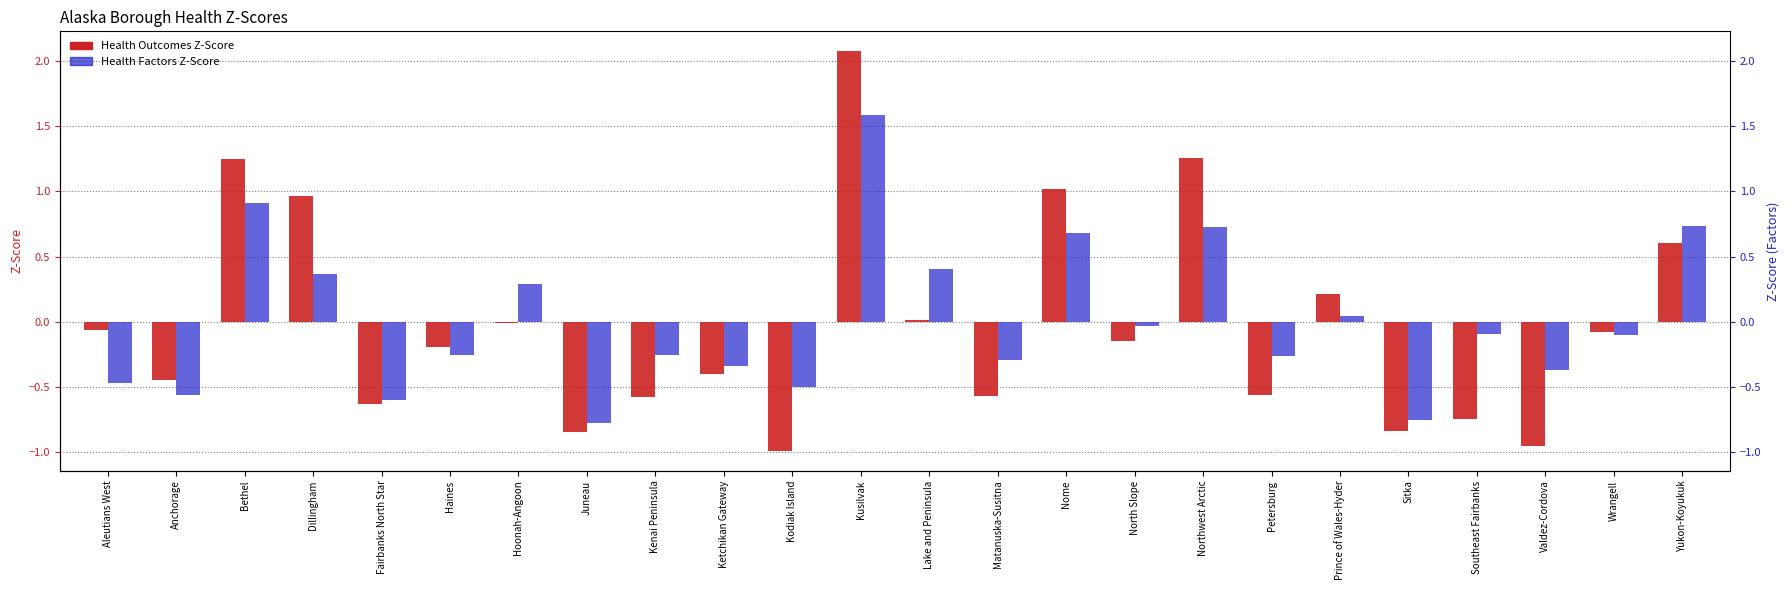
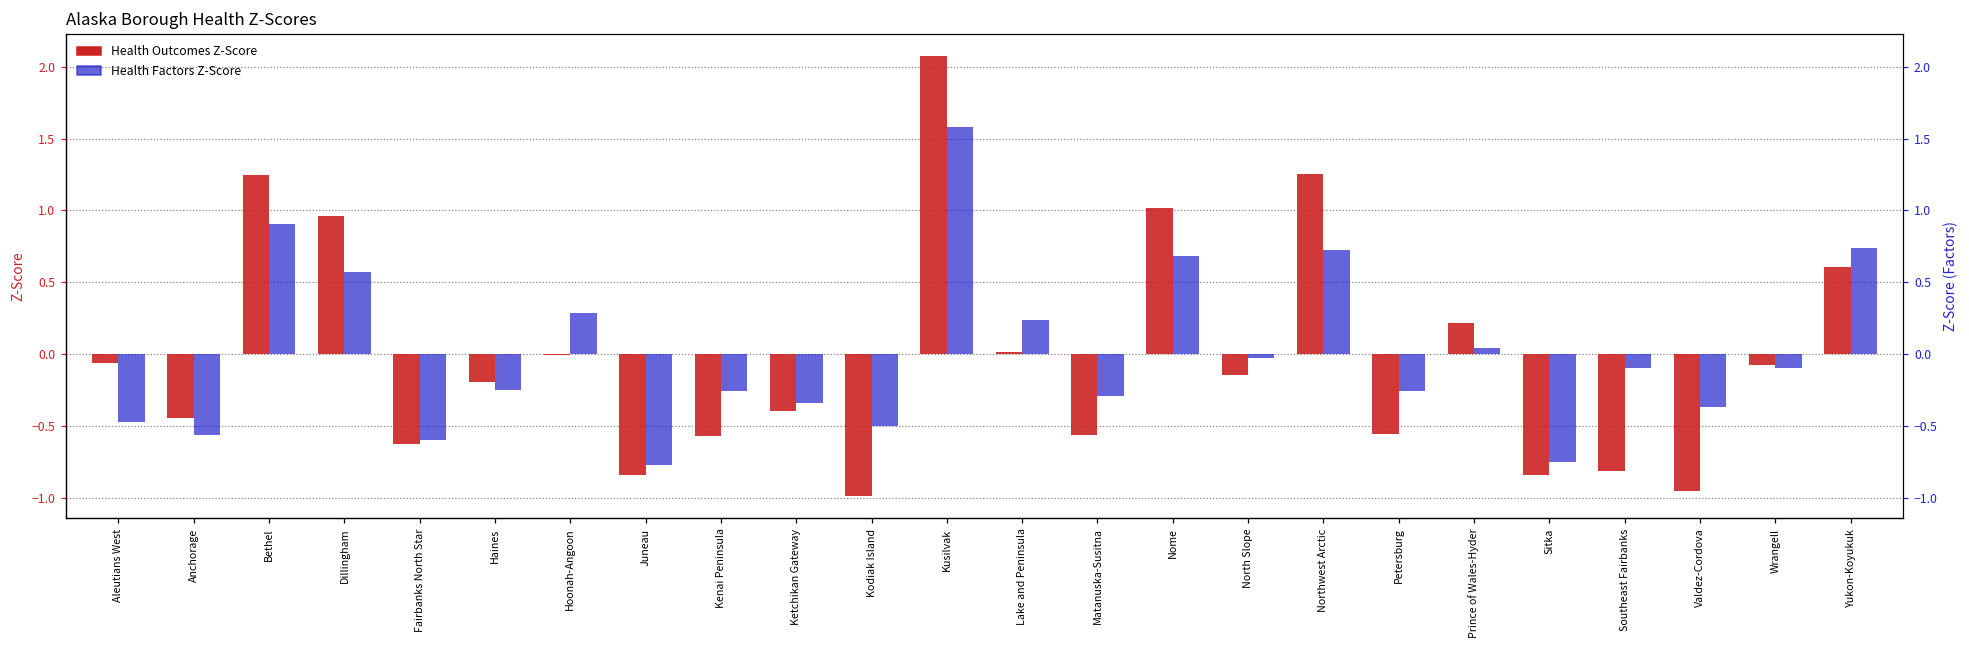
  {
    "Health Outcomes Z-Score": {
      "Aleutians West": -0.06,
      "Anchorage": -0.44,
      "Bethel": 1.25,
      "Dillingham": 0.96,
      "Fairbanks North Star": -0.63,
      "Haines": -0.19,
      "Juneau": -0.84,
      "Kenai Peninsula": -0.57,
      "Ketchikan Gateway": -0.40,
      "Kodiak Island": -0.99,
      "Kusilvak": 2.07,
      "Matanuska-Susitna": -0.57,
      "Nome": 1.02,
      "North Slope": -0.15,
      "Northwest Arctic": 1.26,
      "Petersburg": -0.56,
      "Prince of Wales-Hyder": 0.22,
      "Sitka": -0.84,
-     "Southeast Fairbanks": -0.74,
+     "Southeast Fairbanks": -0.81,
      "Valdez-Cordova": -0.95,
      "Wrangell": -0.08,
      "Yukon-Koyukuk": 0.60
    },
    "Health Factors Z-Score": {
      "Aleutians West": -0.47,
      "Anchorage": -0.56,
      "Bethel": 0.91,
-     "Dillingham": 0.36,
+     "Dillingham": 0.57,
      "Fairbanks North Star": -0.60,
      "Haines": -0.25,
      "Hoonah-Angoon": 0.29,
      "Juneau": -0.77,
      "Kenai Peninsula": -0.26,
      "Ketchikan Gateway": -0.34,
      "Kodiak Island": -0.50,
      "Kusilvak": 1.58,
-     "Lake and Peninsula": 0.40,
+     "Lake and Peninsula": 0.23,
      "Matanuska-Susitna": -0.29,
      "Nome": 0.68,
      "North Slope": -0.03,
      "Northwest Arctic": 0.72,
      "Petersburg": -0.26,
      "Prince of Wales-Hyder": 0.04,
      "Sitka": -0.75,
      "Southeast Fairbanks": -0.10,
      "Valdez-Cordova": -0.37,
      "Wrangell": -0.10,
      "Yukon-Koyukuk": 0.74
    }
  }
